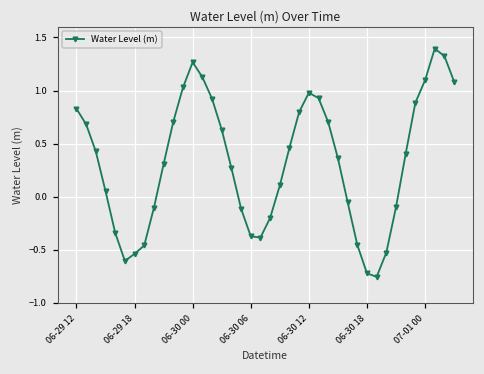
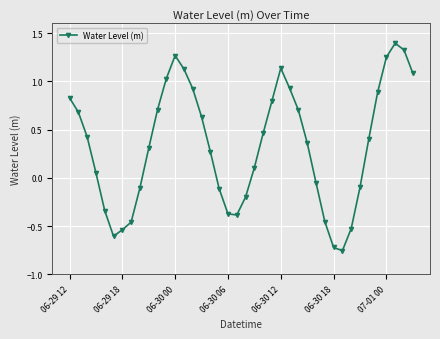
  {
    "06-29 12": 0.8,
    "06-29 18": -0.5,
    "06-30 00": 1.3,
    "06-30 06": -0.4,
-   "06-30 12": 1.0,
+   "06-30 12": 1.1,
    "06-30 18": -0.7,
-   "07-01 00": 1.1
+   "07-01 00": 1.3
  }
